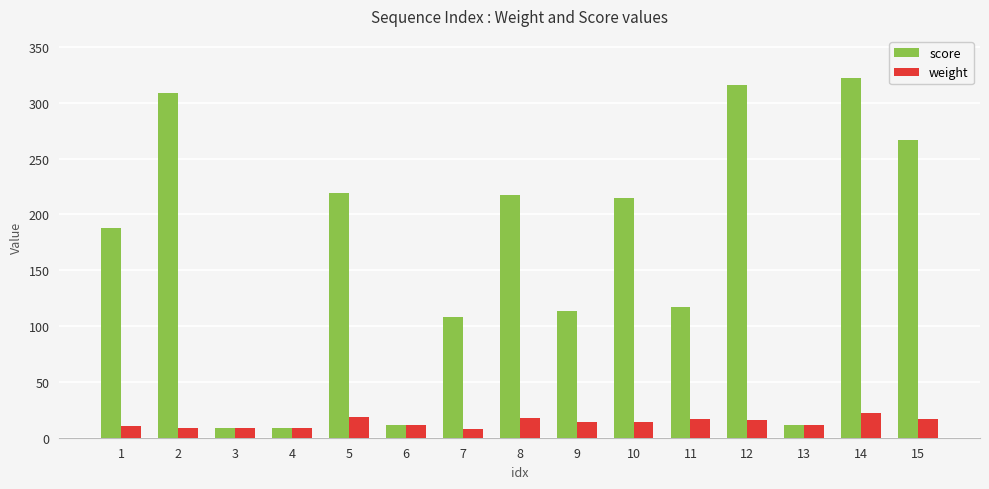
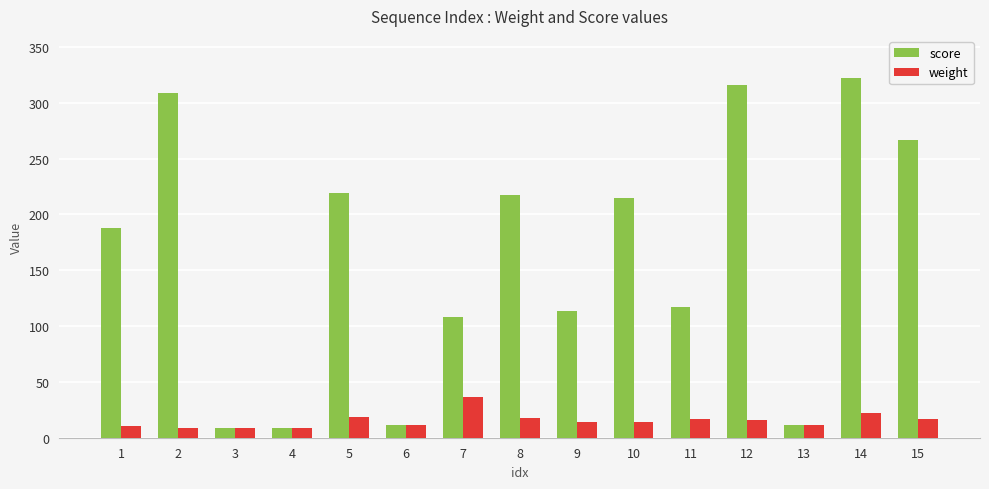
  {
    "score": {
      "1": 188,
      "2": 309,
      "3": 9,
      "4": 8,
      "5": 219,
      "6": 12,
      "7": 108,
      "8": 218,
      "9": 114,
      "10": 214,
      "11": 117,
      "12": 316,
      "13": 11,
      "14": 322,
      "15": 267
    },
    "weight": {
      "1": 11,
      "2": 9,
      "3": 9,
      "4": 8,
      "5": 19,
      "6": 12,
-     "7": 8,
+     "7": 37,
      "8": 18,
      "9": 14,
      "10": 14,
      "11": 17,
      "12": 16,
      "13": 11,
      "14": 22,
      "15": 17
    }
  }
